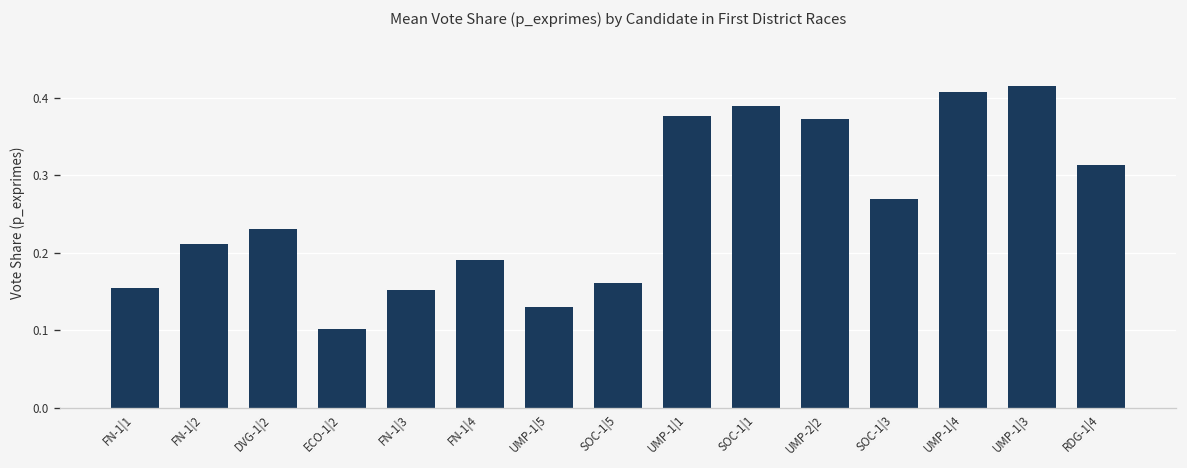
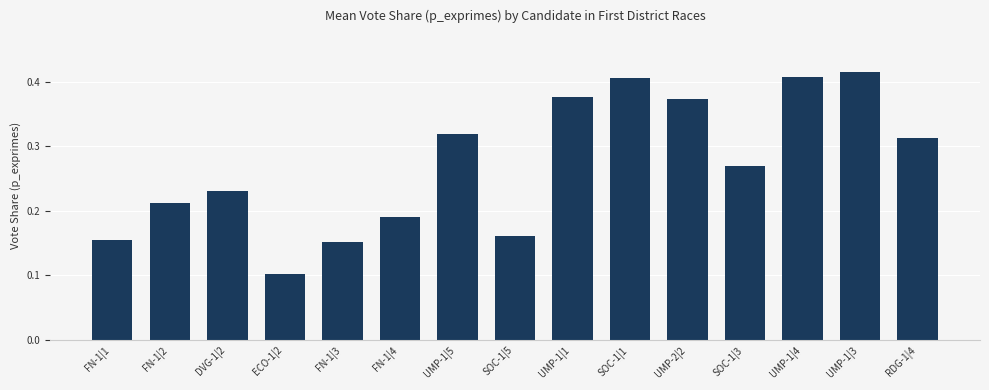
  {
    "FN-1|1": 0.15,
    "FN-1|2": 0.21,
    "DVG-1|2": 0.23,
    "ECO-1|2": 0.10,
    "FN-1|3": 0.15,
    "FN-1|4": 0.19,
-   "UMP-1|5": 0.13,
+   "UMP-1|5": 0.32,
    "SOC-1|5": 0.16,
    "UMP-1|1": 0.38,
-   "SOC-1|1": 0.39,
+   "SOC-1|1": 0.41,
    "UMP-2|2": 0.37,
    "SOC-1|3": 0.27,
    "UMP-1|4": 0.41,
    "UMP-1|3": 0.42,
    "RDG-1|4": 0.31
  }
